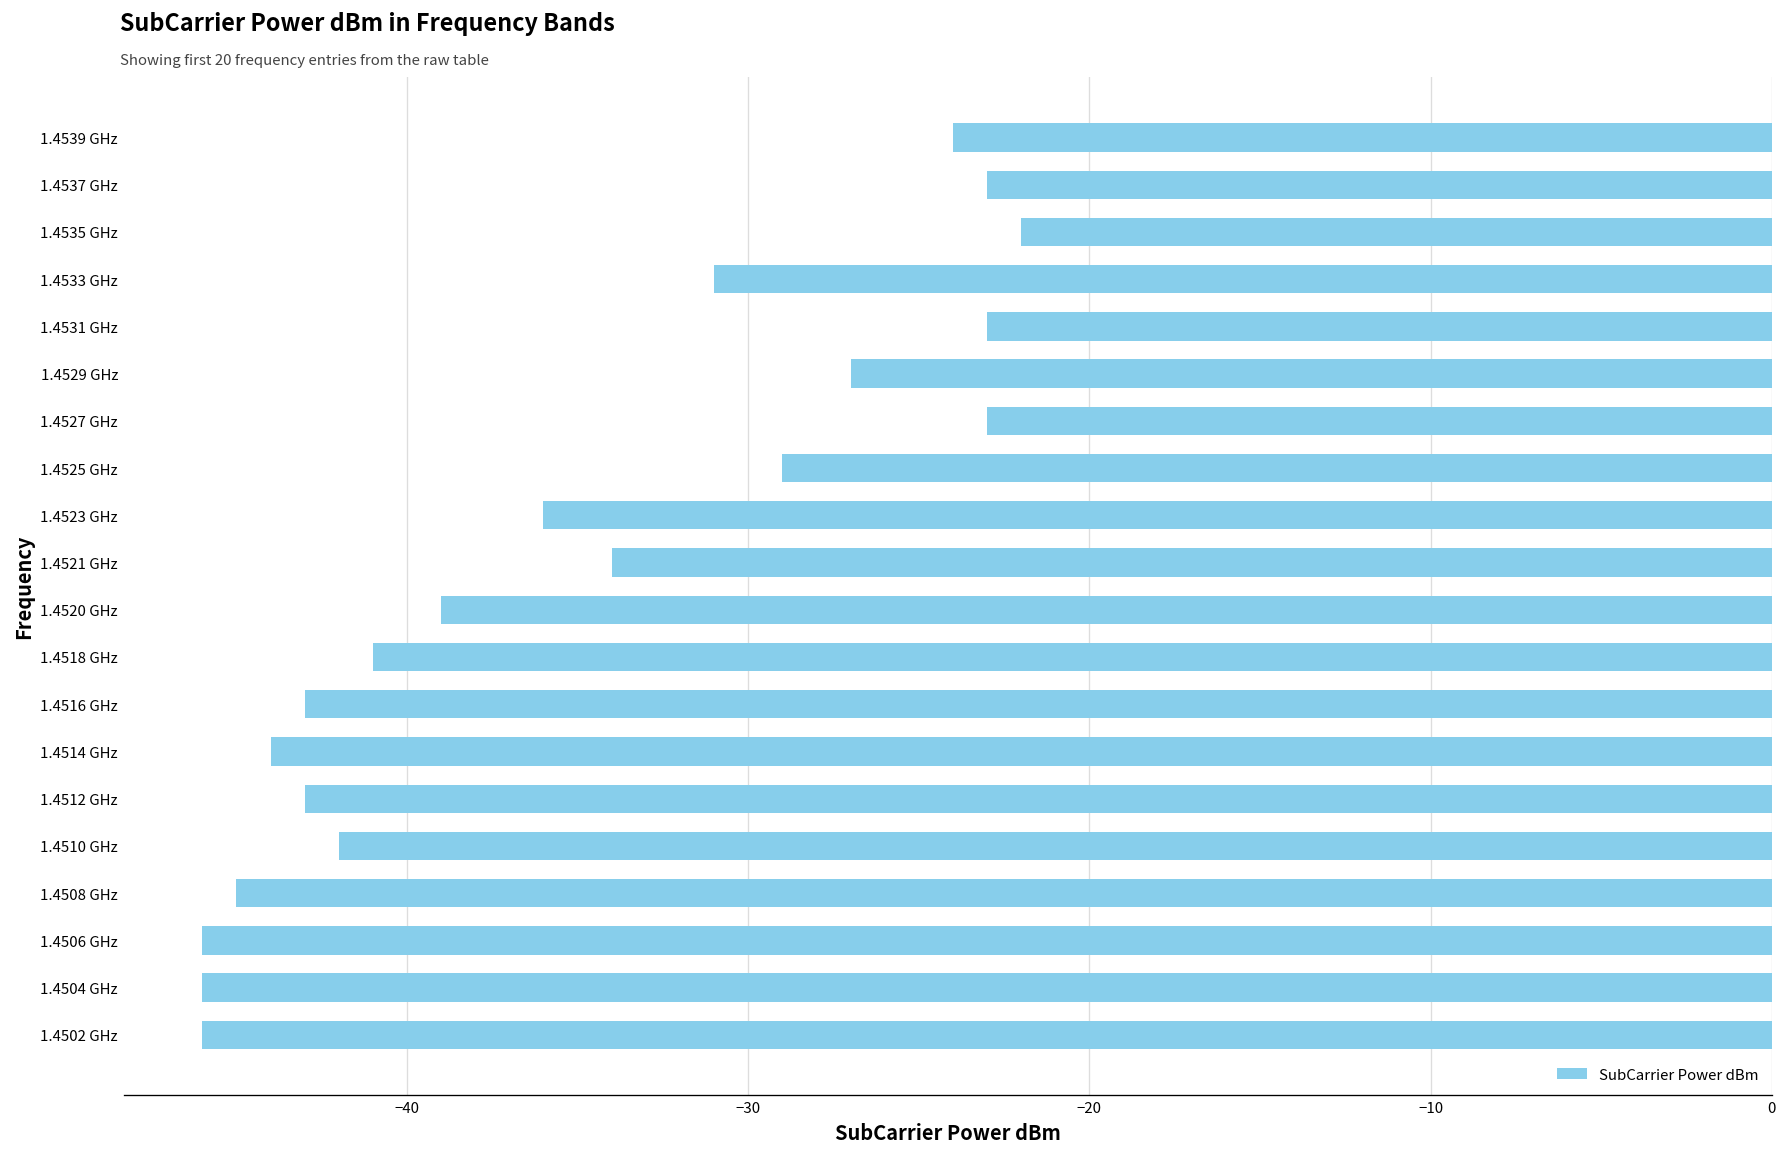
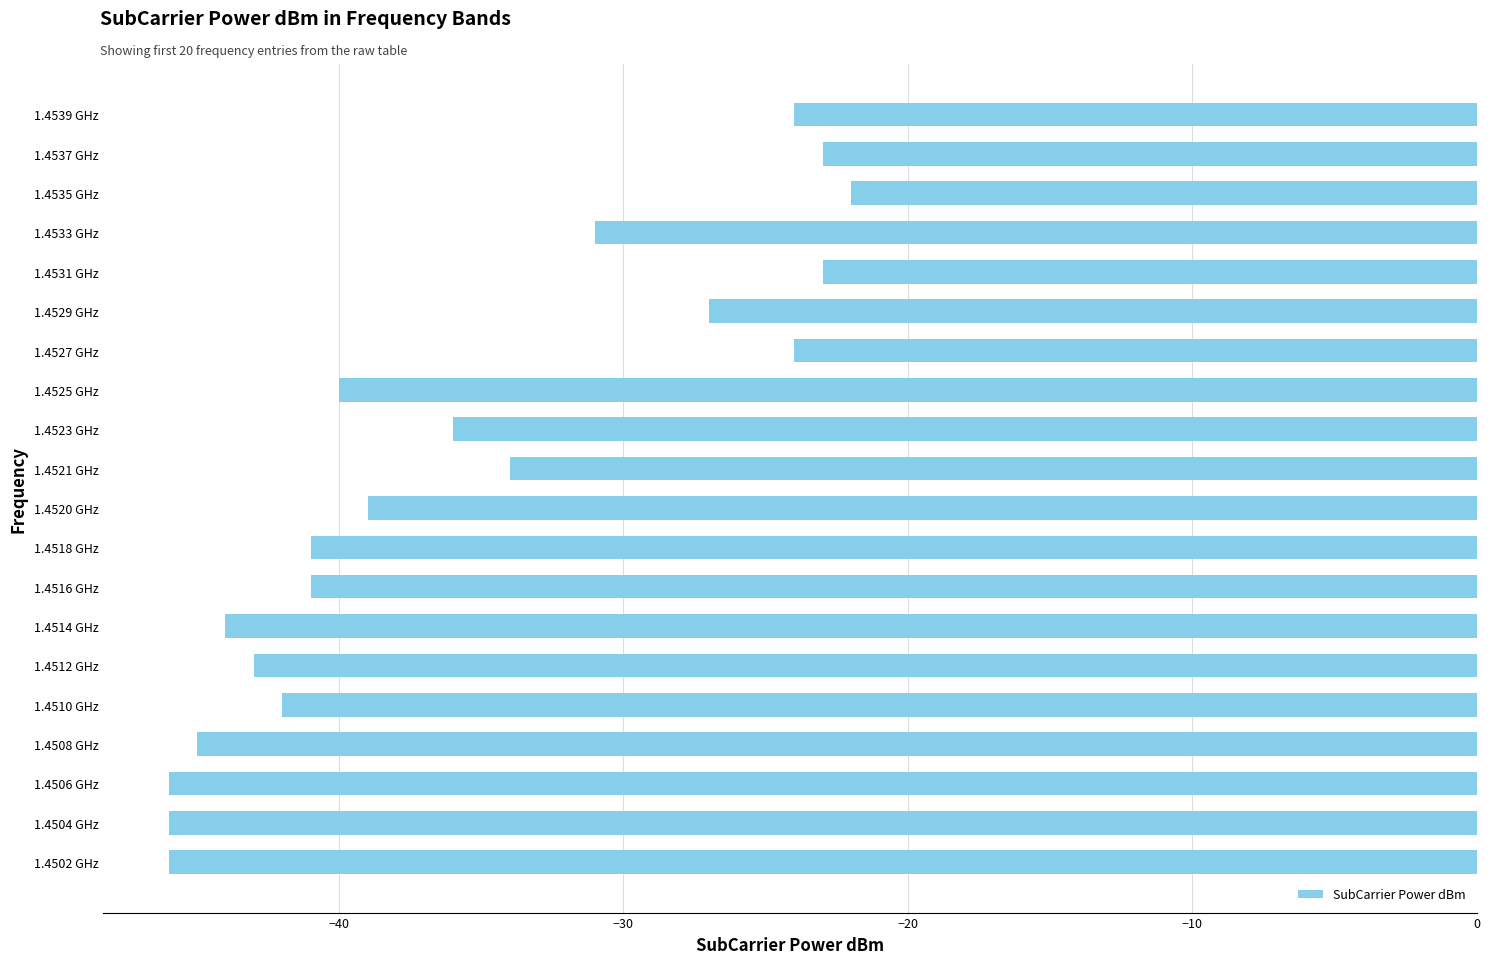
  {
    "1.4539 GHz": -24,
    "1.4537 GHz": -23,
    "1.4535 GHz": -22,
    "1.4533 GHz": -31,
    "1.4531 GHz": -23,
    "1.4529 GHz": -27,
-   "1.4527 GHz": -23,
-   "1.4525 GHz": -29,
+   "1.4527 GHz": -24,
+   "1.4525 GHz": -40,
    "1.4523 GHz": -36,
    "1.4521 GHz": -34,
    "1.4520 GHz": -39,
    "1.4518 GHz": -41,
-   "1.4516 GHz": -43,
+   "1.4516 GHz": -41,
    "1.4514 GHz": -44,
    "1.4512 GHz": -43,
    "1.4510 GHz": -42,
    "1.4508 GHz": -45,
    "1.4506 GHz": -46,
    "1.4504 GHz": -46,
    "1.4502 GHz": -46
  }
